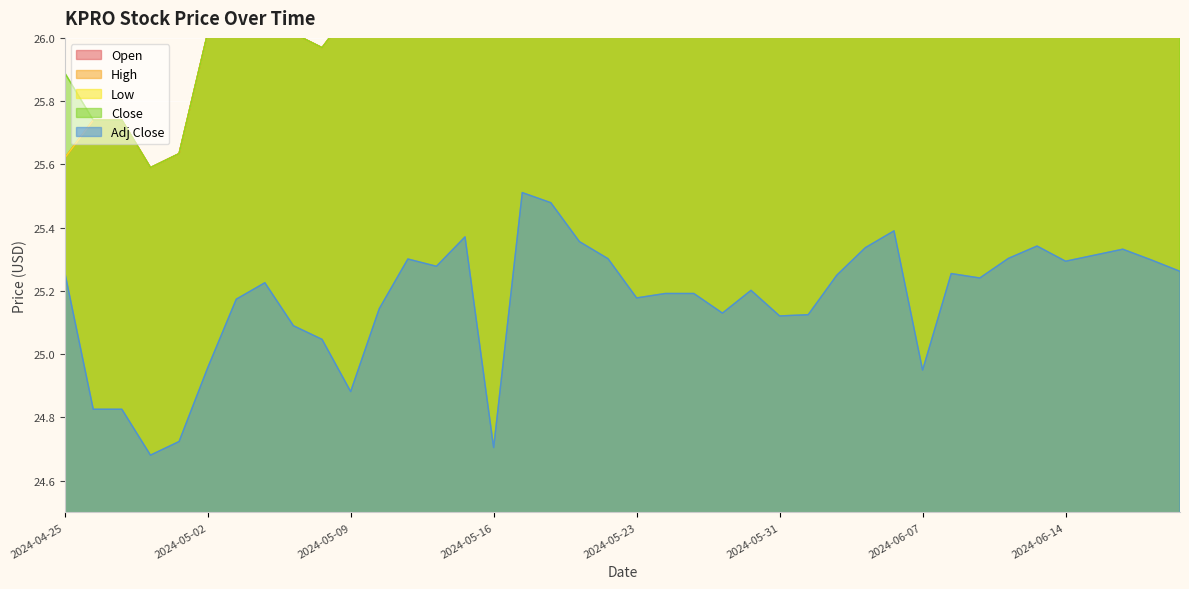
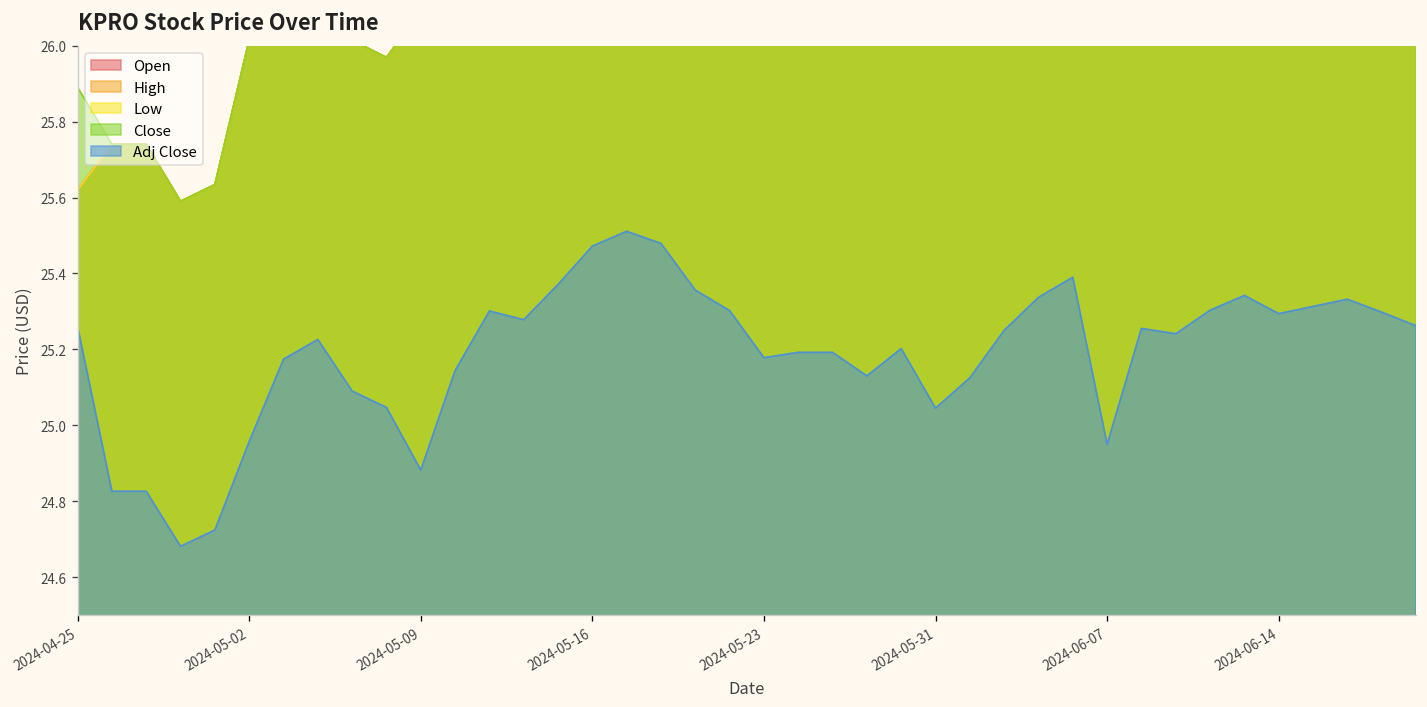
  {
    "Low": {
      "2024-04-25": 25.62
    },
    "Close": {
      "2024-04-25": 25.89
    },
    "Adj Close": {
      "2024-04-25": 25.26,
      "2024-05-02": 24.96,
      "2024-05-09": 24.88,
-     "2024-05-16": 24.71,
+     "2024-05-16": 25.47,
      "2024-05-23": 25.18,
-     "2024-05-31": 25.12,
+     "2024-05-31": 25.05,
      "2024-06-07": 24.95,
      "2024-06-14": 25.29
    }
  }
